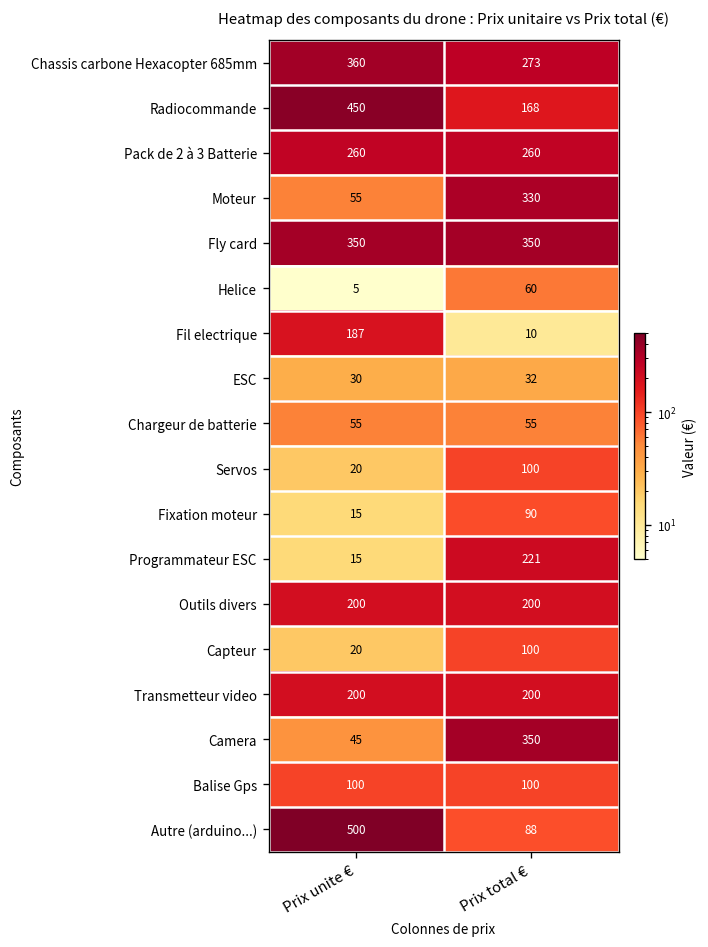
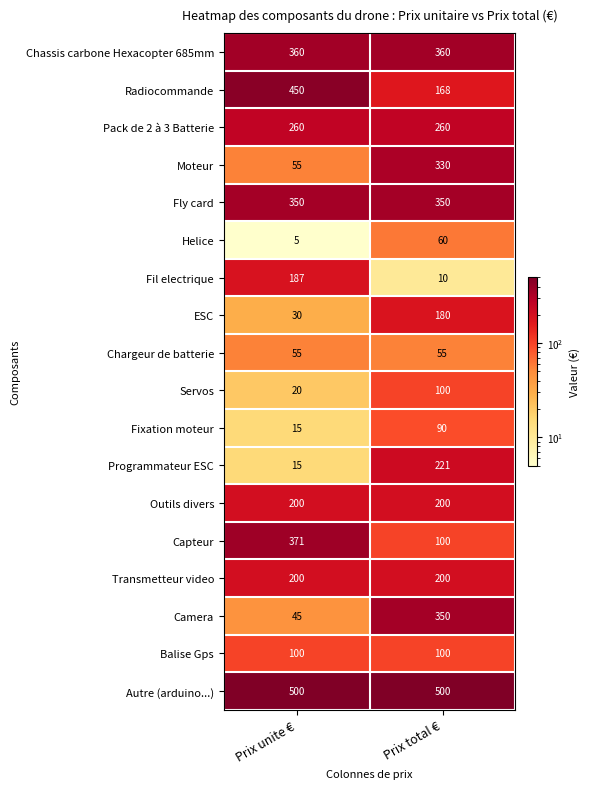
  {
    "Chassis carbone Hexacopter 685mm": {
      "Prix unite €": 360,
-     "Prix total €": 273
+     "Prix total €": 360
    },
    "Radiocommande": {
      "Prix unite €": 450,
      "Prix total €": 168
    },
    "Pack de 2 à 3 Batterie": {
      "Prix unite €": 260,
      "Prix total €": 260
    },
    "Moteur": {
      "Prix unite €": 55,
      "Prix total €": 330
    },
    "Fly card": {
      "Prix unite €": 350,
      "Prix total €": 350
    },
    "Helice": {
      "Prix unite €": 5,
      "Prix total €": 60
    },
    "Fil electrique": {
      "Prix unite €": 187,
      "Prix total €": 10
    },
    "ESC": {
      "Prix unite €": 30,
-     "Prix total €": 32
+     "Prix total €": 180
    },
    "Chargeur de batterie": {
      "Prix unite €": 55,
      "Prix total €": 55
    },
    "Servos": {
      "Prix unite €": 20,
      "Prix total €": 100
    },
    "Fixation moteur": {
      "Prix unite €": 15,
      "Prix total €": 90
    },
    "Programmateur ESC": {
      "Prix unite €": 15,
      "Prix total €": 221
    },
    "Outils divers": {
      "Prix unite €": 200,
      "Prix total €": 200
    },
    "Capteur": {
-     "Prix unite €": 20,
+     "Prix unite €": 371,
      "Prix total €": 100
    },
    "Transmetteur video": {
      "Prix unite €": 200,
      "Prix total €": 200
    },
    "Camera": {
      "Prix unite €": 45,
      "Prix total €": 350
    },
    "Balise Gps": {
      "Prix unite €": 100,
      "Prix total €": 100
    },
    "Autre (arduino...)": {
      "Prix unite €": 500,
-     "Prix total €": 88
+     "Prix total €": 500
    }
  }
